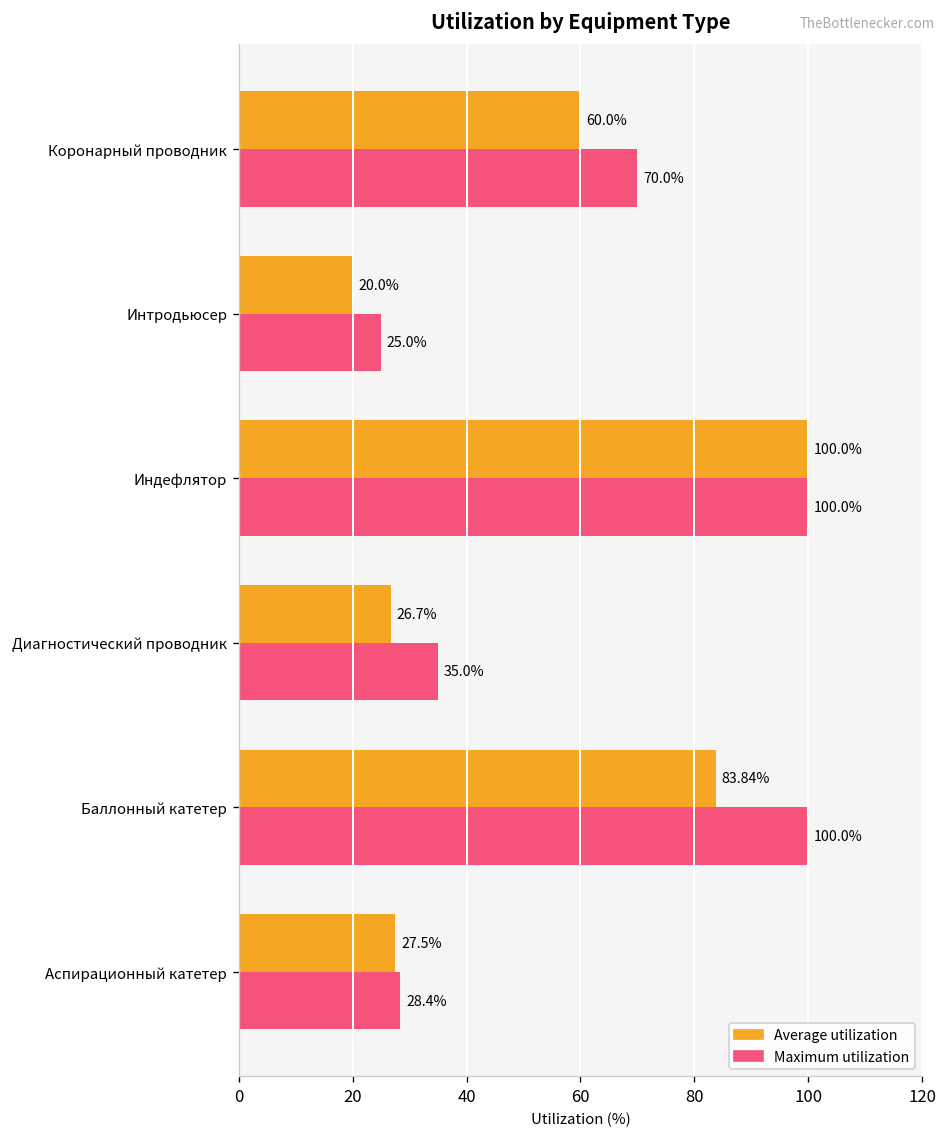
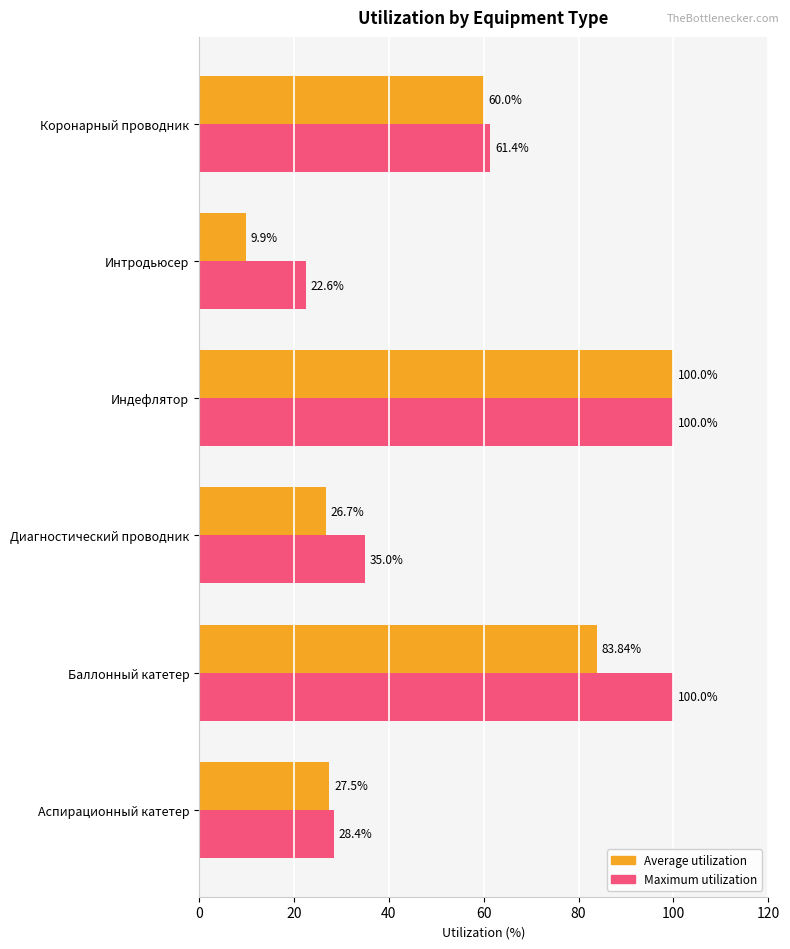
  {
    "Average utilization": {
      "Коронарный проводник": "60.0%",
-     "Интродьюсер": "20.0%",
+     "Интродьюсер": "9.9%",
      "Индефлятор": "100.0%",
      "Диагностический проводник": "26.7%",
      "Баллонный катетер": "83.84%",
      "Аспирационный катетер": "27.5%"
    },
    "Maximum utilization": {
-     "Коронарный проводник": "70.0%",
-     "Интродьюсер": "25.0%",
+     "Коронарный проводник": "61.4%",
+     "Интродьюсер": "22.6%",
      "Индефлятор": "100.0%",
      "Диагностический проводник": "35.0%",
      "Баллонный катетер": "100.0%",
      "Аспирационный катетер": "28.4%"
    }
  }
